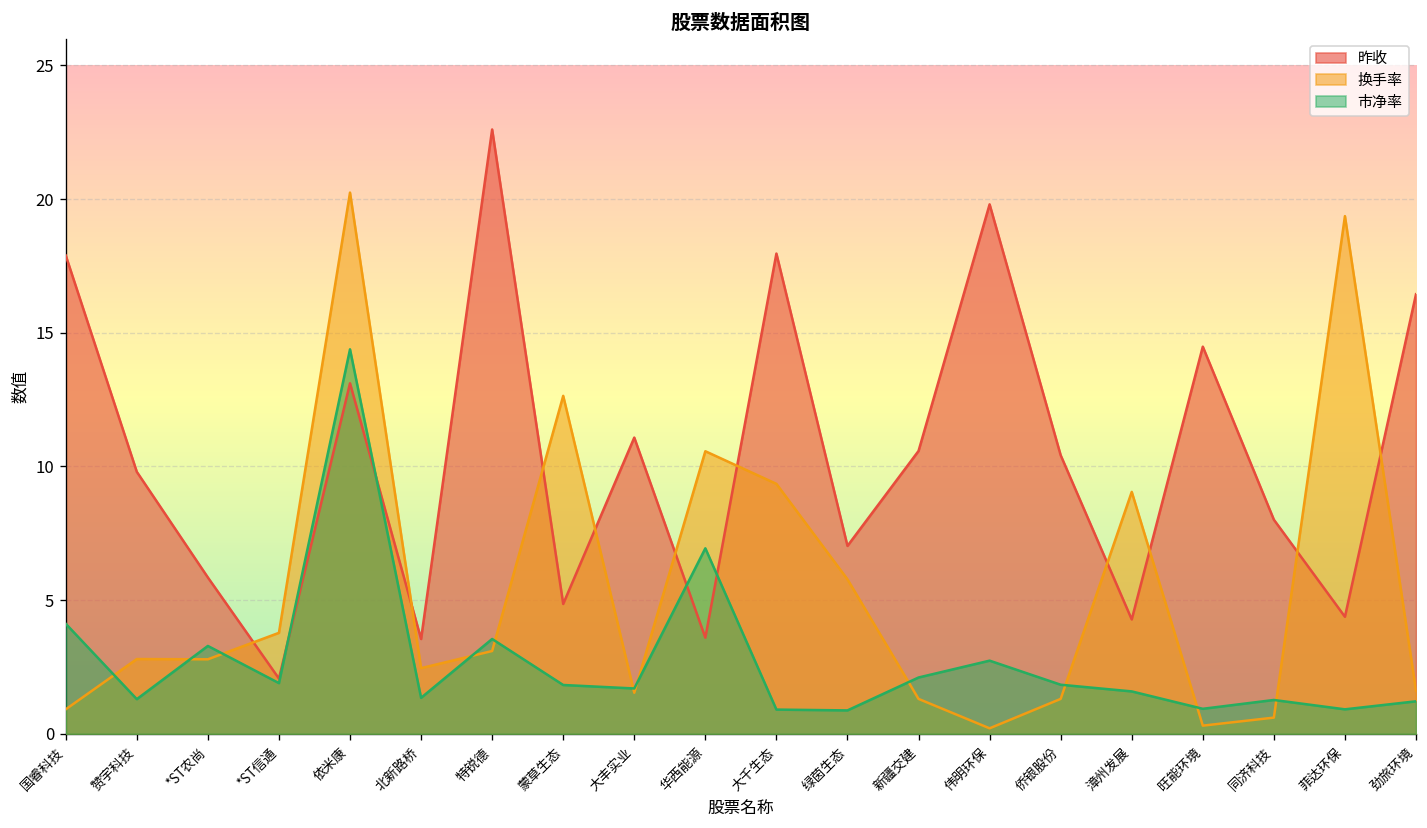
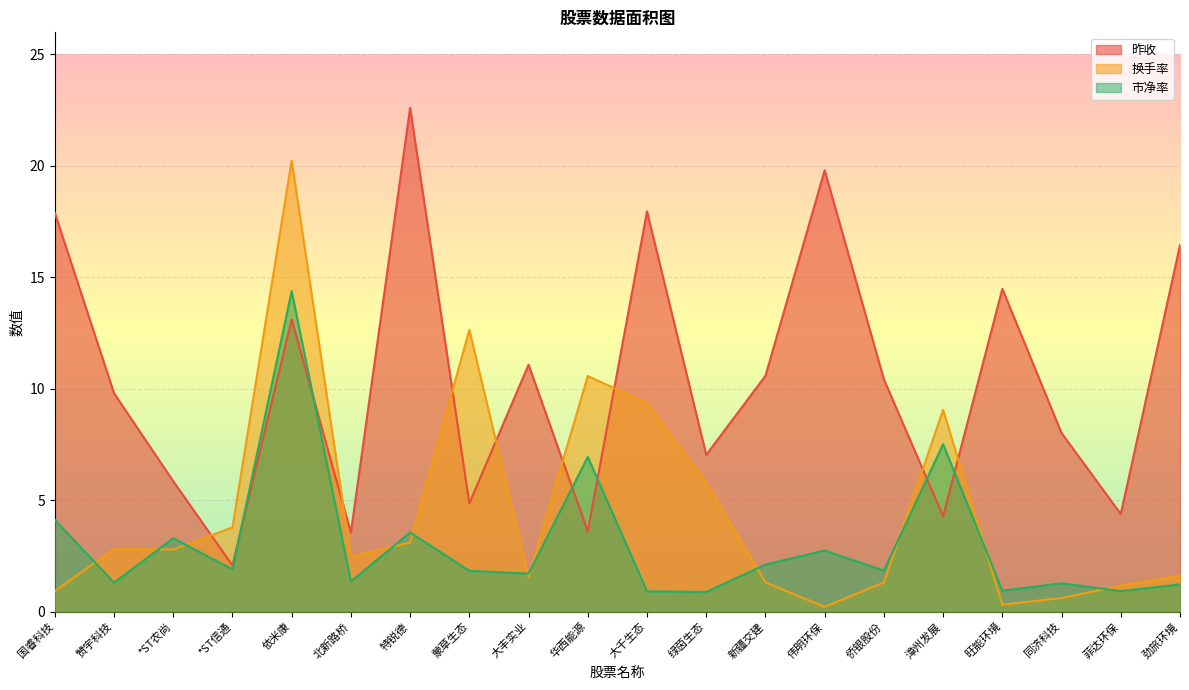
  {
    "昨收": {
      "国睿科技": 17.9,
      "赞宇科技": 9.8,
      "*ST农尚": 5.9,
      "*ST信通": 2.1,
      "依米康": 13.1,
      "北新路桥": 3.6,
      "特锐德": 22.6,
      "蒙草生态": 4.9,
      "大丰实业": 11.1,
      "华西能源": 3.6,
      "大千生态": 18.0,
      "绿茵生态": 7.0,
      "新疆交建": 10.6,
      "伟明环保": 19.8,
      "侨银股份": 10.4,
      "漳州发展": 4.3,
      "旺能环境": 14.5,
      "同济科技": 8.0,
      "菲达环保": 4.4,
      "劲旅环境": 16.4
    },
    "换手率": {
      "国睿科技": 0.9,
      "赞宇科技": 2.8,
      "*ST农尚": 2.8,
      "*ST信通": 3.8,
      "依米康": 20.2,
      "北新路桥": 2.5,
      "特锐德": 3.1,
      "蒙草生态": 12.6,
      "大丰实业": 1.5,
      "华西能源": 10.6,
      "大千生态": 9.4,
      "绿茵生态": 5.8,
      "新疆交建": 1.3,
      "伟明环保": 0.2,
      "侨银股份": 1.3,
      "漳州发展": 9.1,
      "旺能环境": 0.3,
      "同济科技": 0.6,
-     "菲达环保": 19.4,
+     "菲达环保": 1.2,
      "劲旅环境": 1.6
    },
    "市净率": {
      "国睿科技": 4.1,
      "赞宇科技": 1.3,
      "*ST农尚": 3.3,
      "*ST信通": 1.9,
      "依米康": 14.4,
      "北新路桥": 1.4,
      "特锐德": 3.6,
      "蒙草生态": 1.8,
      "大丰实业": 1.7,
      "华西能源": 6.9,
      "大千生态": 0.9,
      "绿茵生态": 0.9,
      "新疆交建": 2.1,
      "伟明环保": 2.7,
      "侨银股份": 1.8,
-     "漳州发展": 1.6,
+     "漳州发展": 7.5,
      "旺能环境": 0.9,
      "同济科技": 1.3,
      "菲达环保": 0.9,
      "劲旅环境": 1.2
    }
  }
